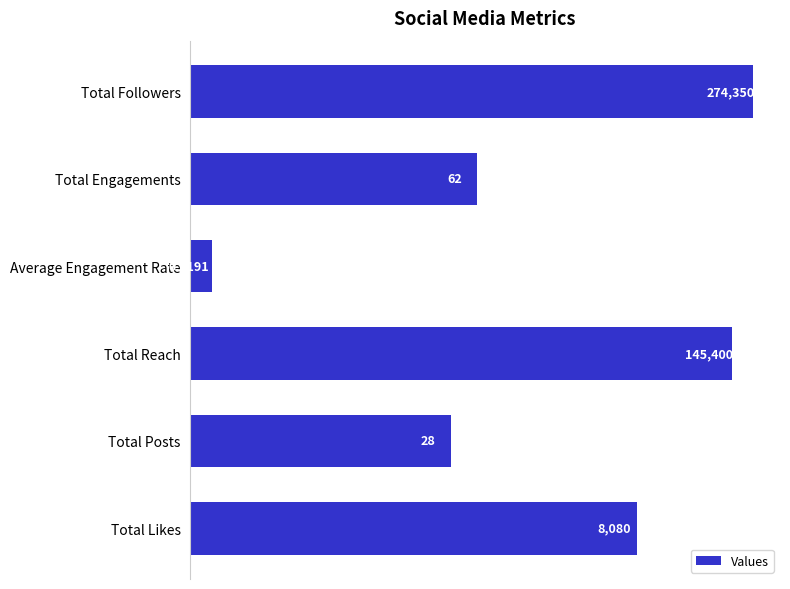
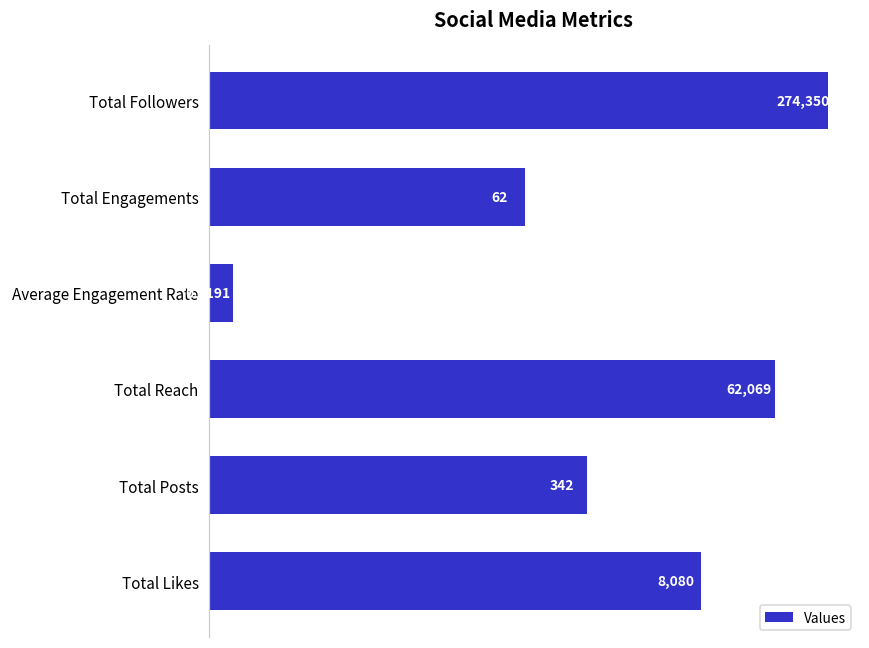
  {
    "Total Followers": "274,350",
    "Total Engagements": "62",
    "Average Engagement Rate": "0.0191",
-   "Total Reach": "145,400",
-   "Total Posts": "28",
+   "Total Reach": "62,069",
+   "Total Posts": "342",
    "Total Likes": "8,080"
  }
